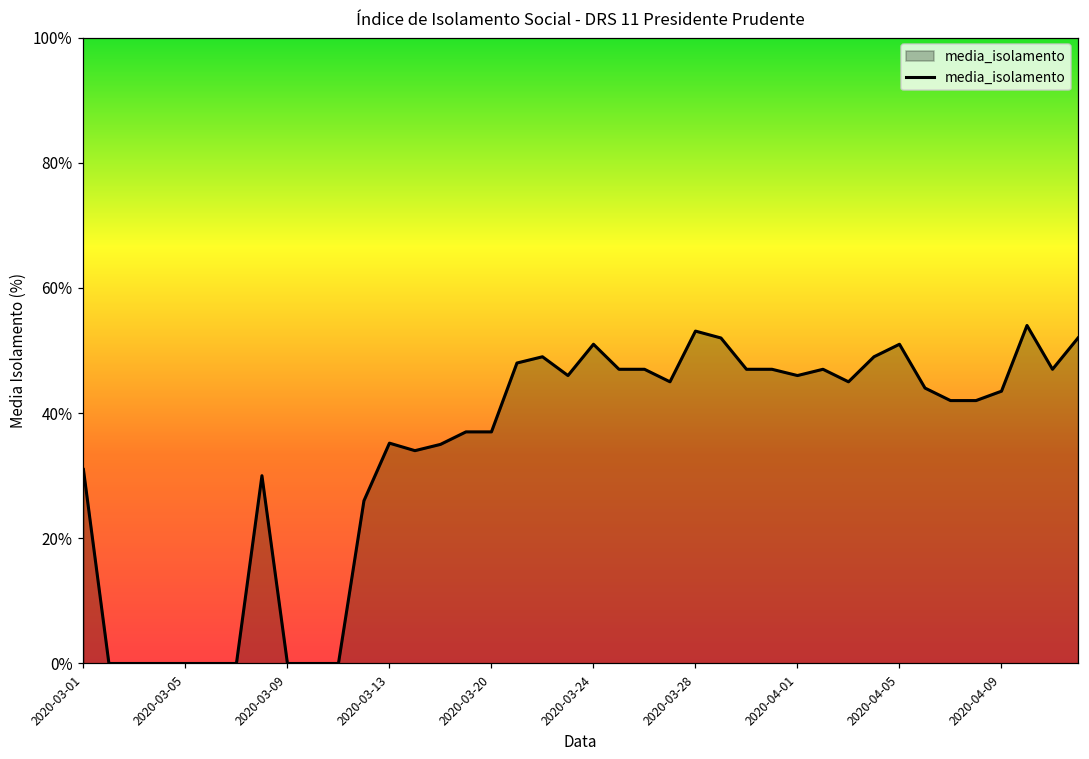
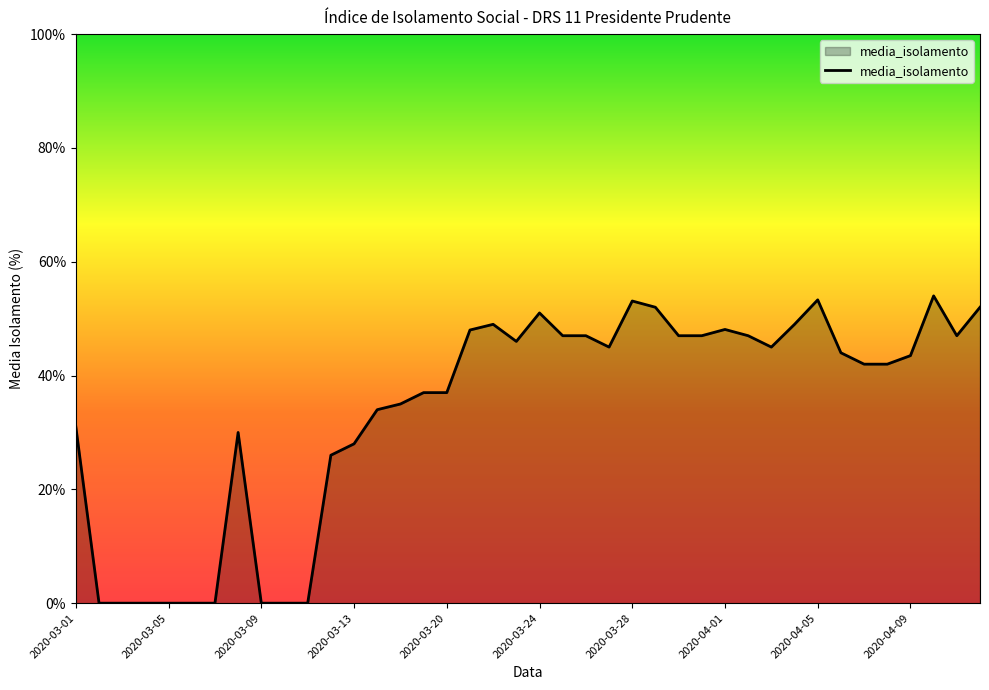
  {
    "2020-03-01": "31%",
    "2020-03-05": "0%",
    "2020-03-09": "0%",
-   "2020-03-13": "35%",
+   "2020-03-13": "28%",
    "2020-03-20": "37%",
    "2020-03-24": "51%",
    "2020-03-28": "53%",
-   "2020-04-01": "46%",
-   "2020-04-05": "51%",
+   "2020-04-01": "48%",
+   "2020-04-05": "53%",
    "2020-04-09": "44%"
  }
